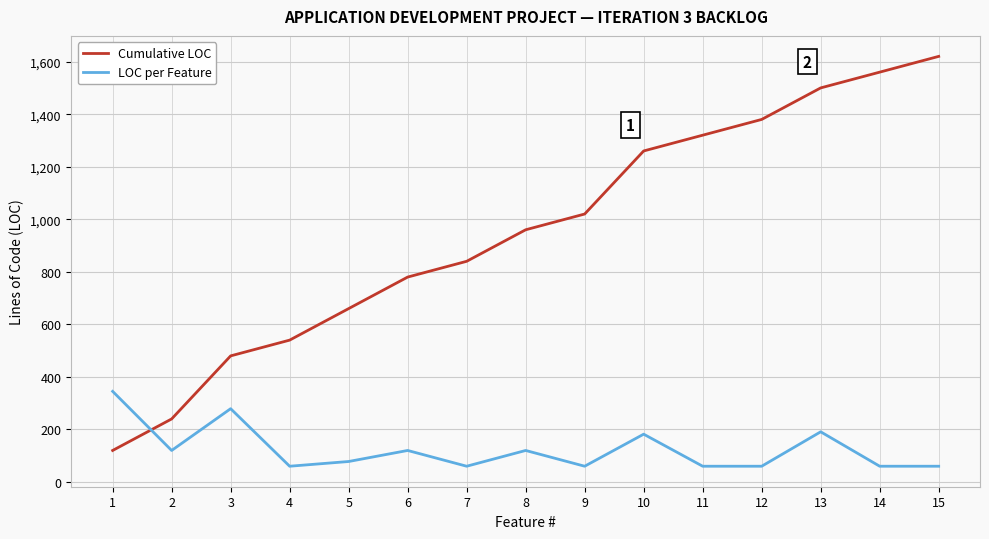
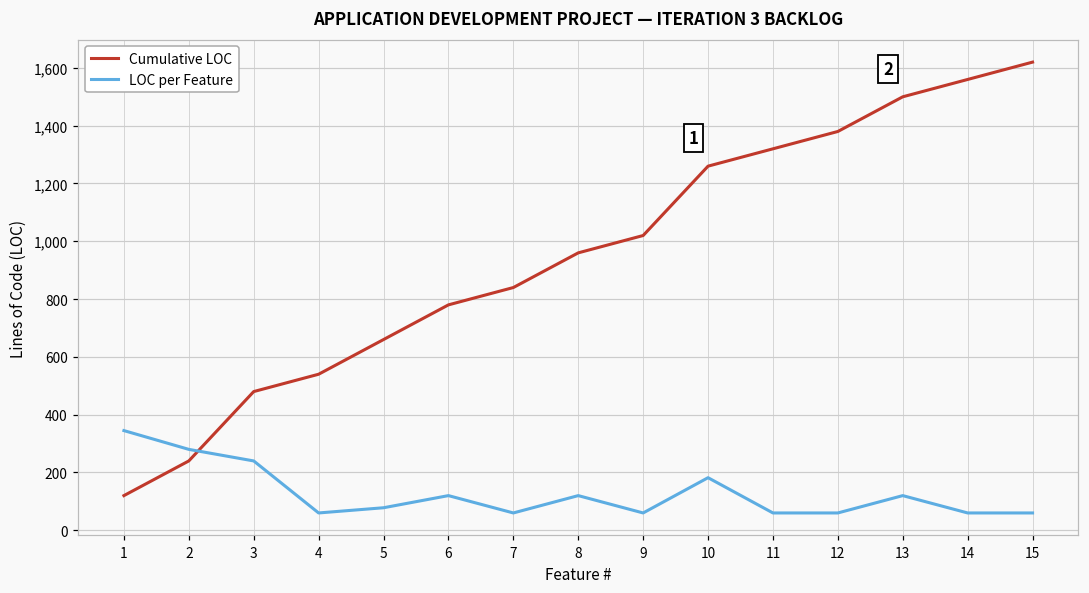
  {
    "Cumulative LOC": {
      "1": "120",
      "2": "240",
      "3": "480",
      "4": "540",
      "5": "660",
      "6": "780",
      "7": "840",
      "8": "960",
      "9": "1,020",
      "11": "1,320",
      "12": "1,380",
      "14": "1,560",
      "15": "1,620"
    },
    "LOC per Feature": {
      "1": "350",
-     "2": "120",
-     "3": "280",
+     "2": "280",
+     "3": "240",
      "4": "60",
      "5": "80",
      "6": "120",
      "7": "60",
      "8": "120",
      "9": "60",
      "10": "180",
      "11": "60",
      "12": "60",
-     "13": "190",
+     "13": "120",
      "14": "60",
      "15": "60"
    }
  }
